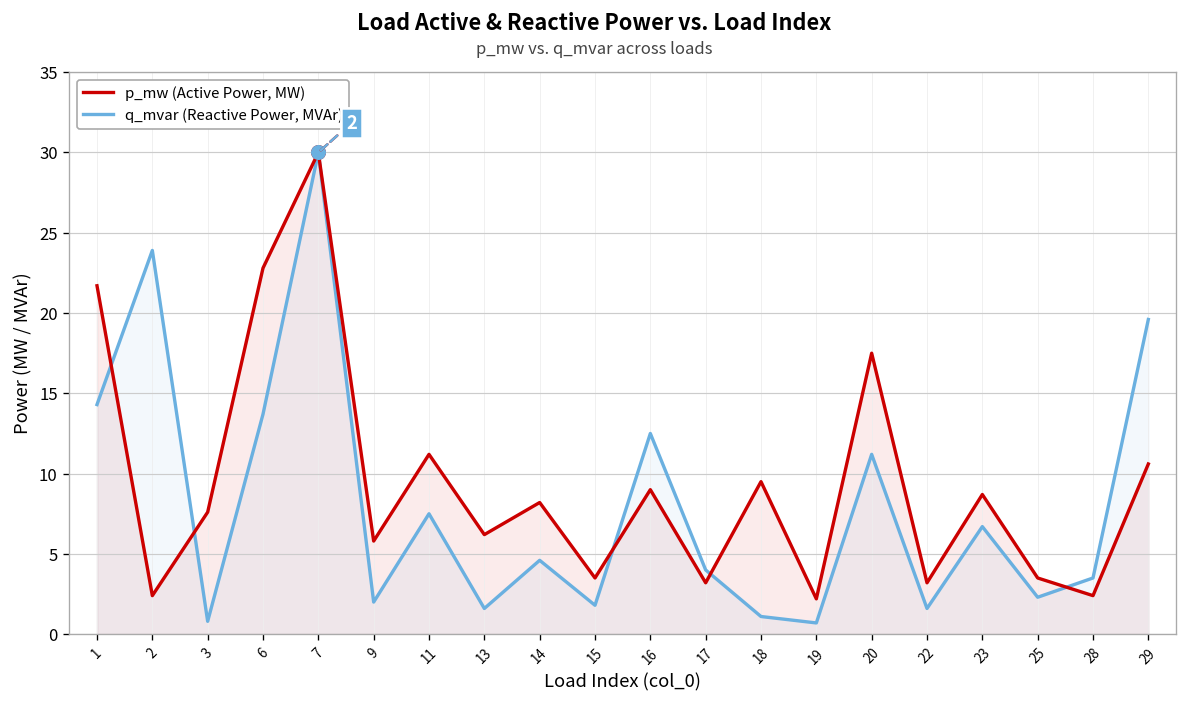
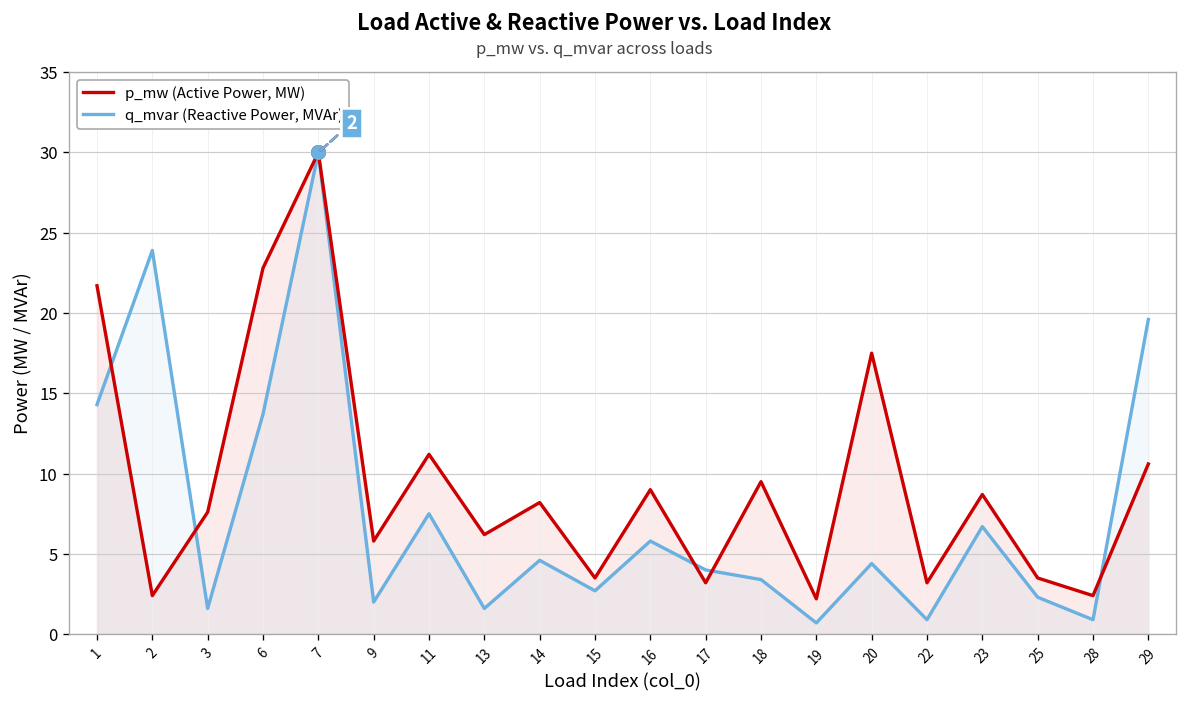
  {
    "q_mvar (Reactive Power, MVAr)": {
      "1": 14.3,
      "2": 23.9,
-     "3": 0.8,
+     "3": 1.6,
      "6": 13.7,
      "9": 2.0,
      "11": 7.5,
      "13": 1.6,
      "14": 4.6,
-     "15": 1.8,
-     "16": 12.5,
+     "15": 2.7,
+     "16": 5.8,
      "17": 4.0,
-     "18": 1.1,
+     "18": 3.4,
      "19": 0.7,
-     "20": 11.2,
-     "22": 1.6,
+     "20": 4.4,
+     "22": 0.9,
      "23": 6.7,
      "25": 2.3,
-     "28": 3.5,
+     "28": 0.9,
      "29": 19.6
    }
  }
